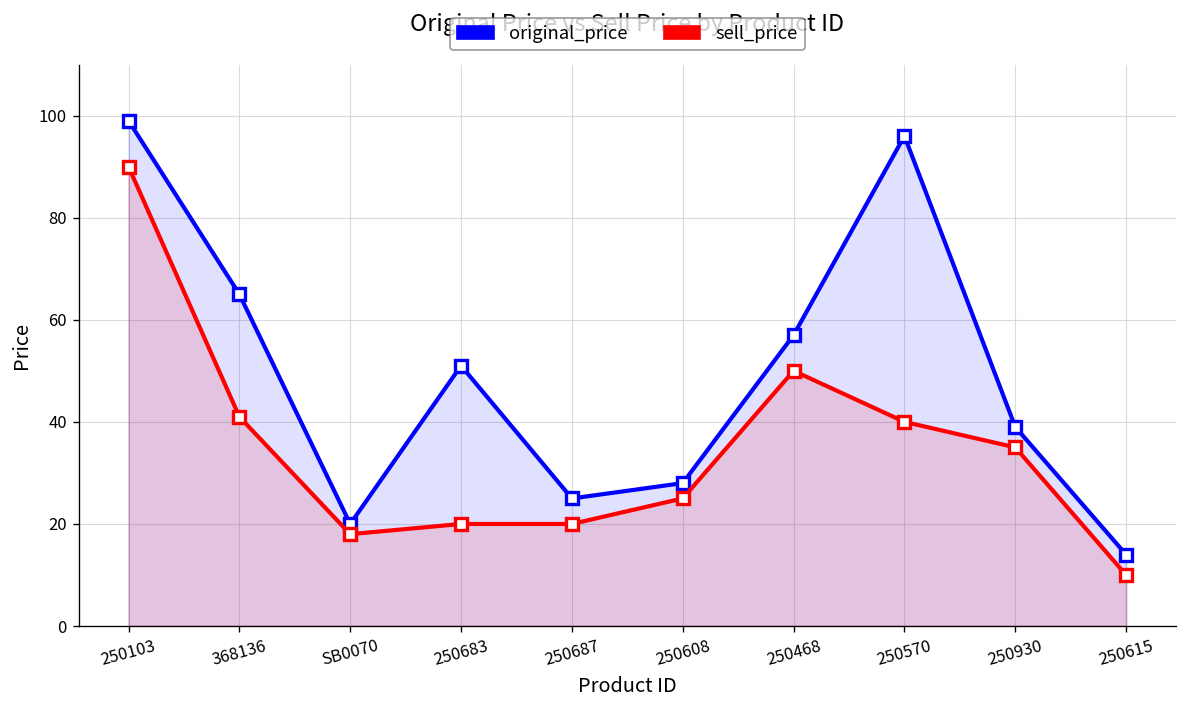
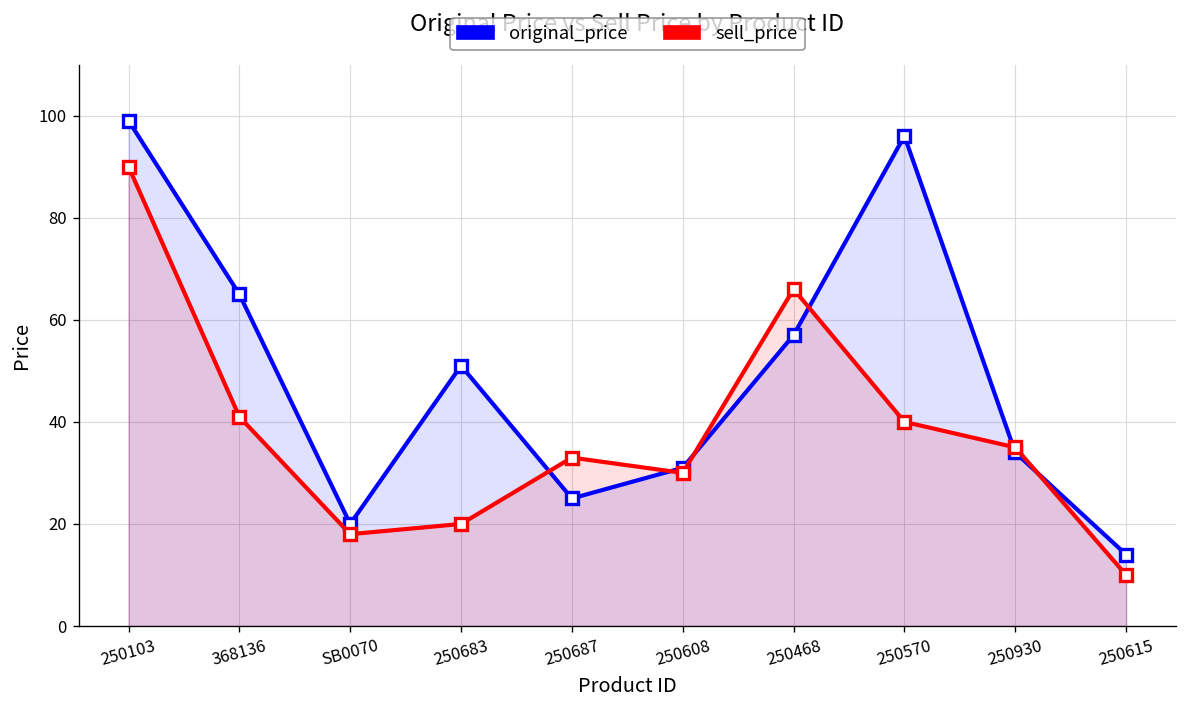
  {
    "original_price": {
      "250103": 99,
      "368136": 65,
      "SB0070": 20,
      "250683": 51,
      "250687": 25,
-     "250608": 28,
+     "250608": 31,
      "250468": 57,
      "250570": 96,
-     "250930": 39,
+     "250930": 34,
      "250615": 14
    },
    "sell_price": {
      "250103": 90,
      "368136": 41,
      "SB0070": 18,
      "250683": 20,
-     "250687": 20,
-     "250608": 25,
-     "250468": 50,
+     "250687": 33,
+     "250608": 30,
+     "250468": 66,
      "250570": 40,
      "250930": 35,
      "250615": 10
    }
  }
